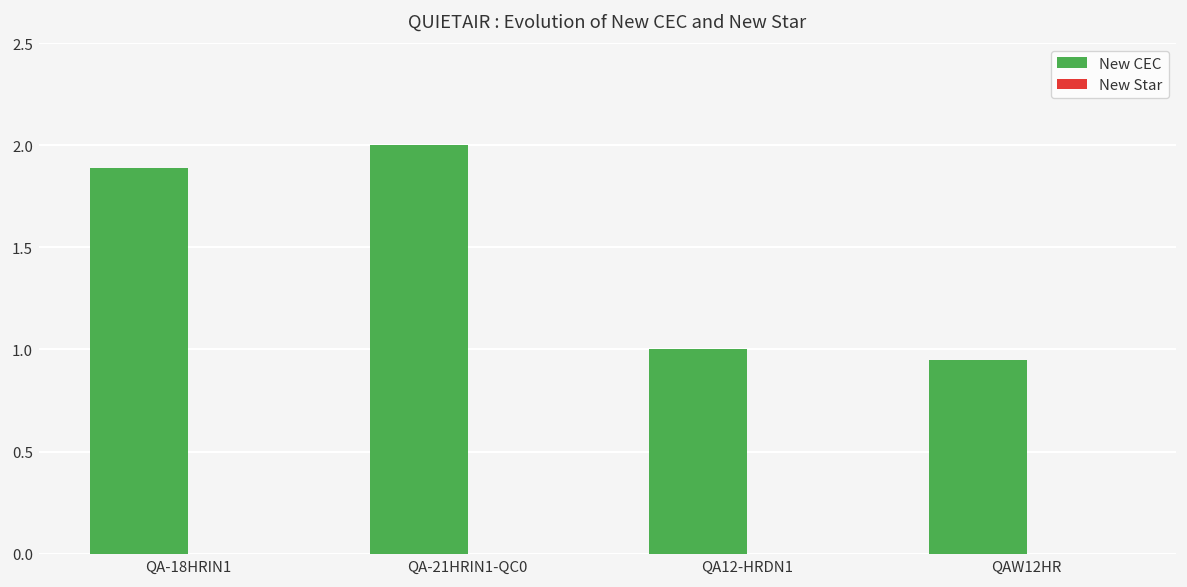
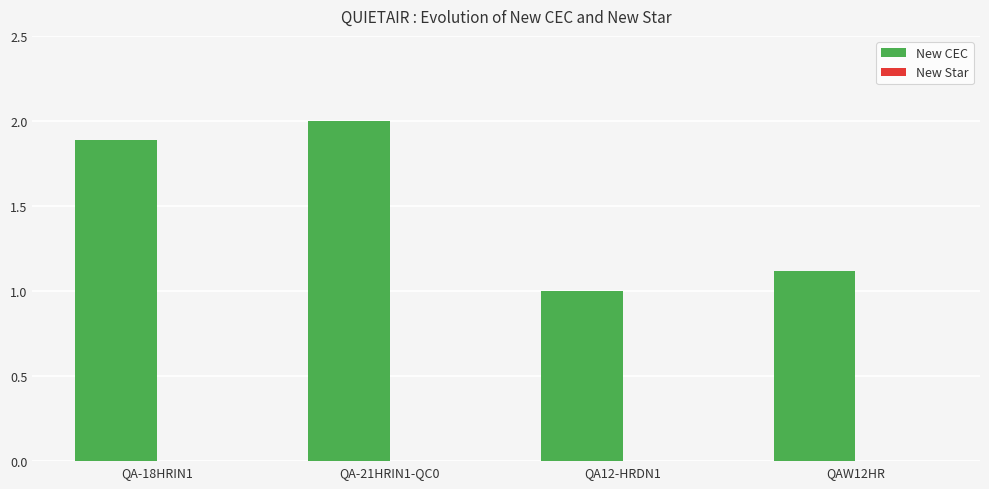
  {
    "New CEC": {
      "QA-18HRIN1": 1.89,
      "QA-21HRIN1-QC0": 2.00,
      "QA12-HRDN1": 1.00,
-     "QAW12HR": 0.95
+     "QAW12HR": 1.12
    },
    "New Star": {
      "QA-18HRIN1": 0.00,
      "QA-21HRIN1-QC0": 0.00,
      "QA12-HRDN1": 0.00,
      "QAW12HR": 0.00
    }
  }
